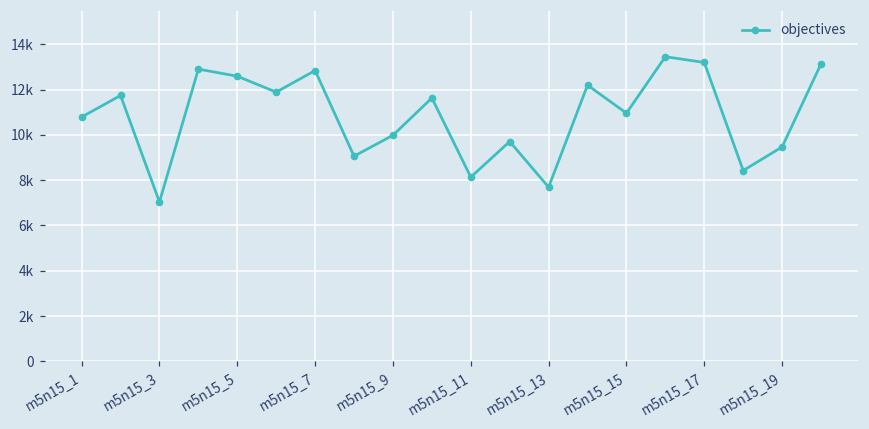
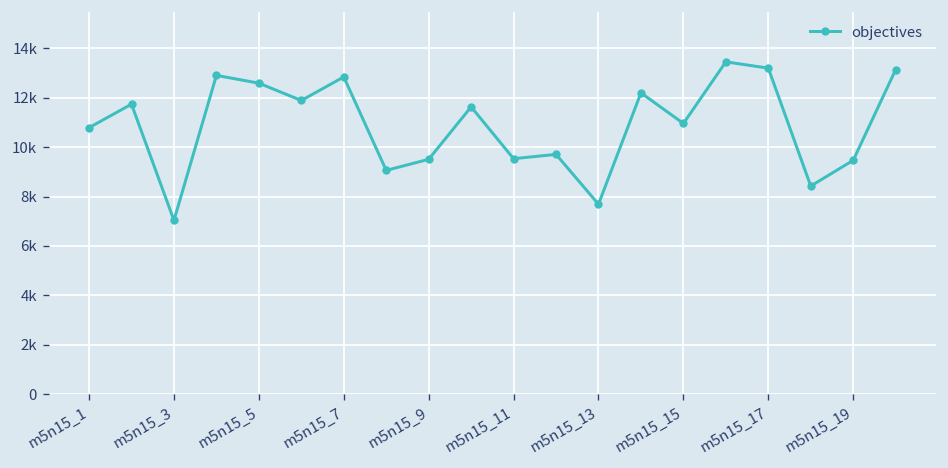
  {
    "m5n15_1": 10800,
    "m5n15_3": 7000,
    "m5n15_5": 12600,
    "m5n15_7": 12800,
-   "m5n15_9": 10000,
-   "m5n15_11": 8100,
+   "m5n15_9": 9500,
+   "m5n15_11": 9500,
    "m5n15_13": 7700,
    "m5n15_15": 11000,
    "m5n15_17": 13200,
    "m5n15_19": 9500
  }
